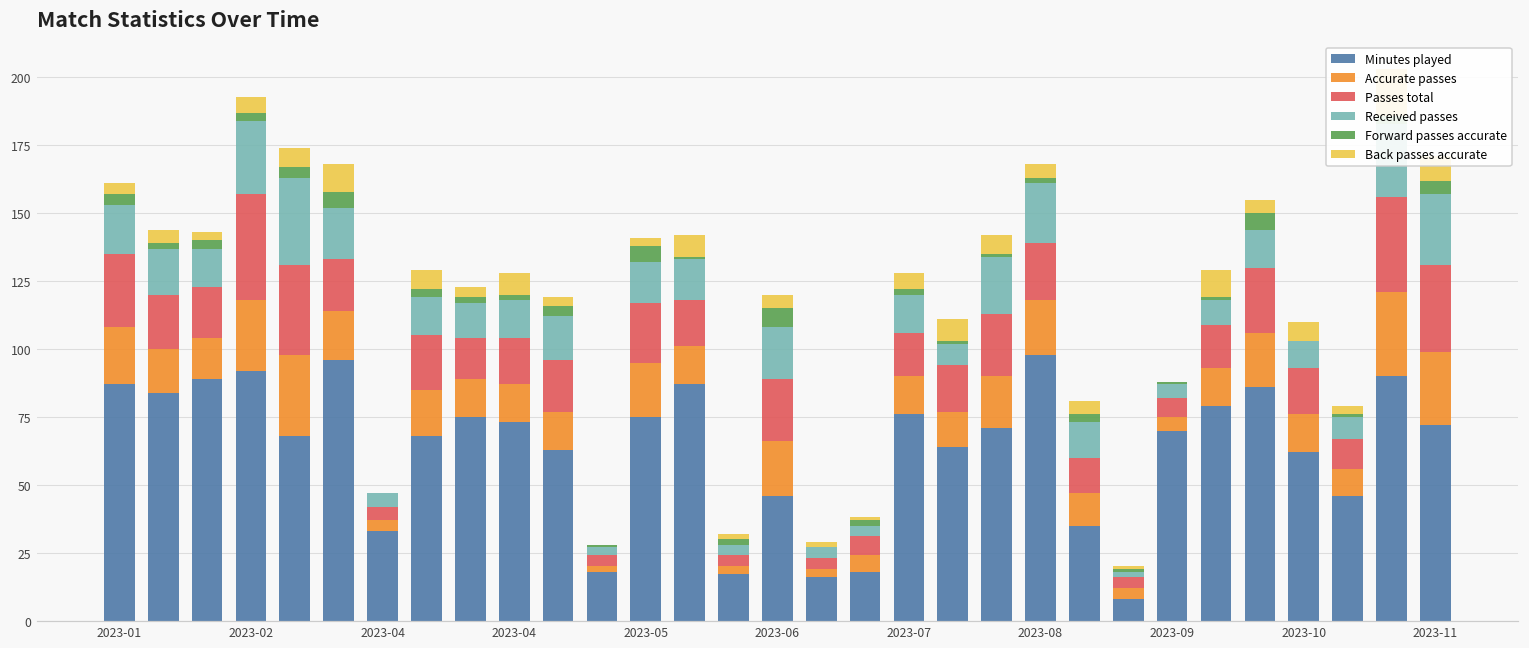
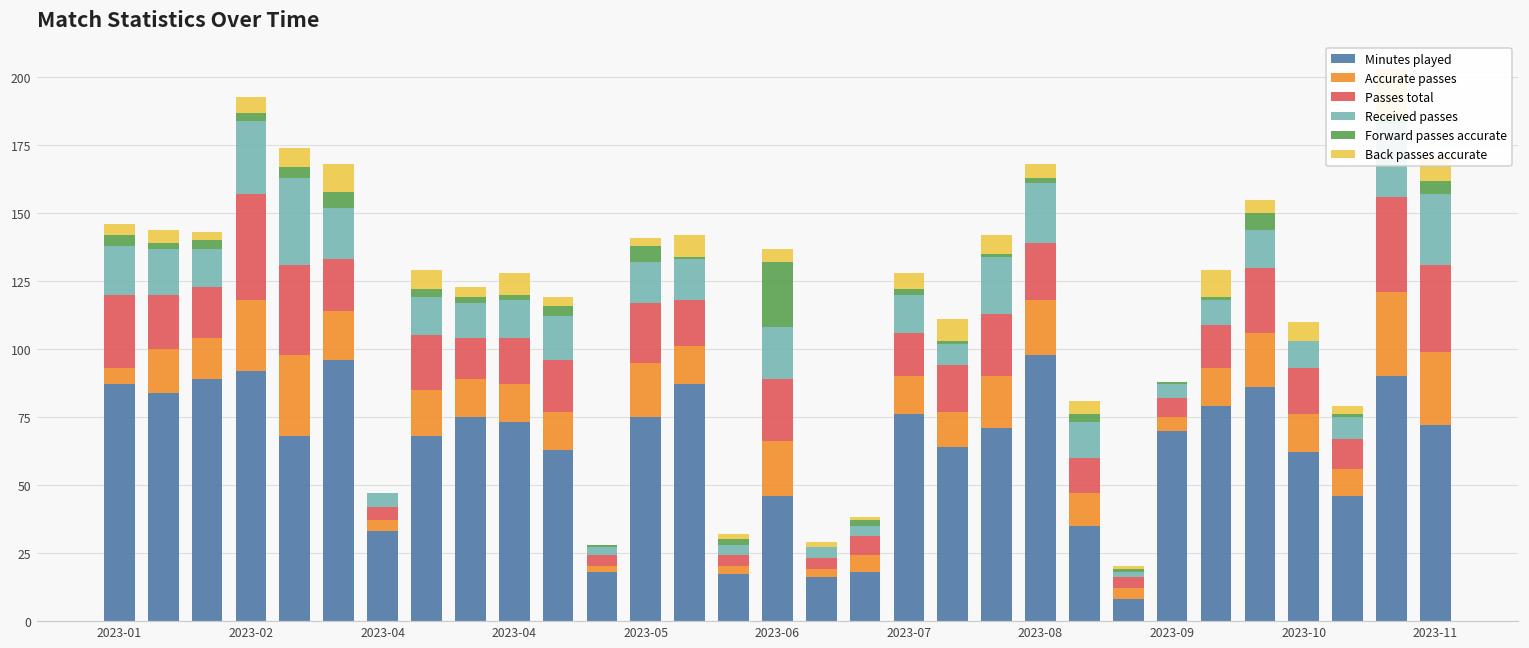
  {
    "Minutes played": {
      "2023-01": 87,
      "2023-02": 92,
      "2023-05": 75,
      "2023-06": 46,
      "2023-07": 76,
      "2023-08": 98,
      "2023-09": 70,
      "2023-10": 62,
      "2023-11": 72
    },
    "Accurate passes": {
-     "2023-01": 21,
+     "2023-01": 6,
      "2023-02": 26,
      "2023-05": 20,
      "2023-06": 20,
      "2023-07": 14,
      "2023-08": 20,
      "2023-09": 5,
      "2023-10": 14,
      "2023-11": 27
    },
    "Passes total": {
      "2023-01": 27,
      "2023-02": 39,
      "2023-05": 22,
      "2023-06": 23,
      "2023-07": 16,
      "2023-08": 21,
      "2023-09": 7,
      "2023-10": 17,
      "2023-11": 32
    },
    "Received passes": {
      "2023-01": 18,
      "2023-02": 27,
      "2023-05": 15,
      "2023-06": 19,
      "2023-07": 14,
      "2023-08": 22,
      "2023-09": 5,
      "2023-10": 10,
      "2023-11": 26
    },
    "Forward passes accurate": {
      "2023-01": 4,
      "2023-02": 3,
      "2023-05": 6,
-     "2023-06": 7,
+     "2023-06": 24,
      "2023-07": 2,
      "2023-08": 2,
      "2023-10": 0,
      "2023-11": 5
    },
    "Back passes accurate": {
      "2023-01": 4,
      "2023-02": 6,
      "2023-05": 3,
      "2023-06": 5,
      "2023-07": 6,
      "2023-08": 5,
      "2023-09": 0,
      "2023-10": 7,
      "2023-11": 9
    }
  }
